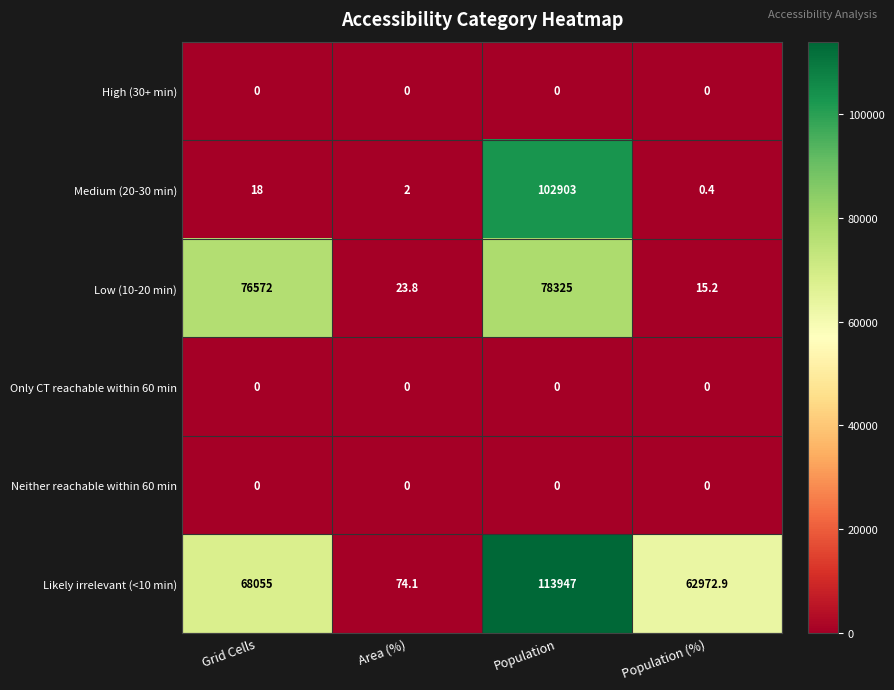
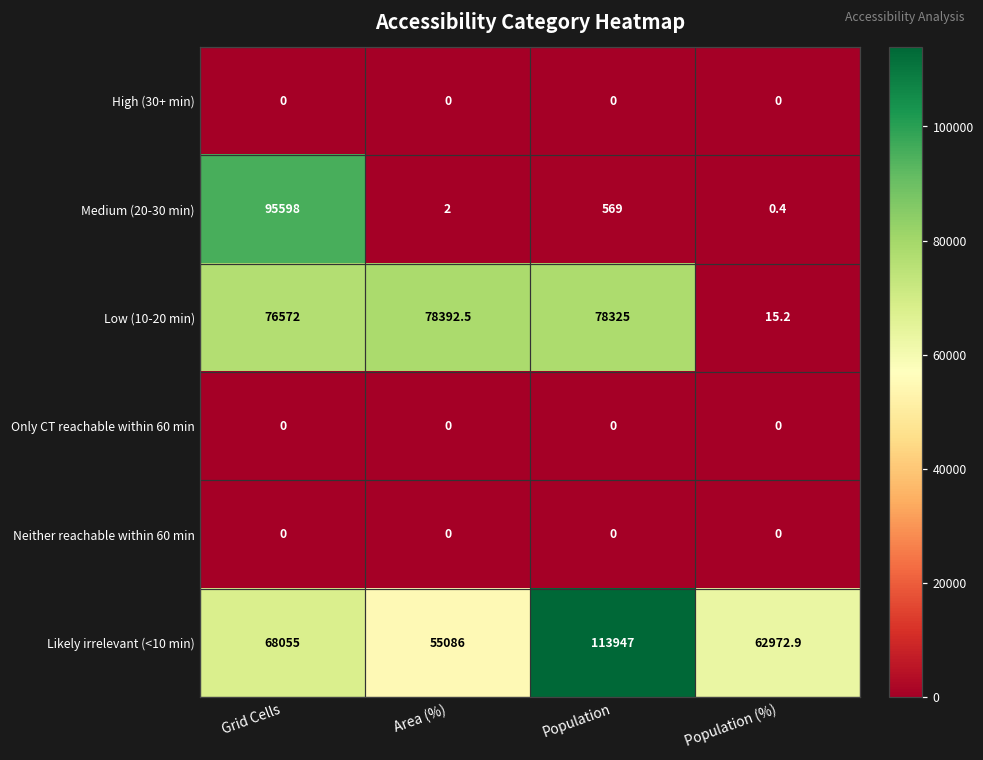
  {
    "High (30+ min)": {
      "Grid Cells": 0,
      "Area (%)": 0,
      "Population": 0,
      "Population (%)": 0
    },
    "Medium (20-30 min)": {
-     "Grid Cells": 18,
+     "Grid Cells": 95598,
      "Area (%)": 2,
-     "Population": 102903,
+     "Population": 569,
      "Population (%)": 0.4
    },
    "Low (10-20 min)": {
      "Grid Cells": 76572,
-     "Area (%)": 23.8,
+     "Area (%)": 78392.5,
      "Population": 78325,
      "Population (%)": 15.2
    },
    "Only CT reachable within 60 min": {
      "Grid Cells": 0,
      "Area (%)": 0,
      "Population": 0,
      "Population (%)": 0
    },
    "Neither reachable within 60 min": {
      "Grid Cells": 0,
      "Area (%)": 0,
      "Population": 0,
      "Population (%)": 0
    },
    "Likely irrelevant (<10 min)": {
      "Grid Cells": 68055,
-     "Area (%)": 74.1,
+     "Area (%)": 55086,
      "Population": 113947,
      "Population (%)": 62972.9
    }
  }
